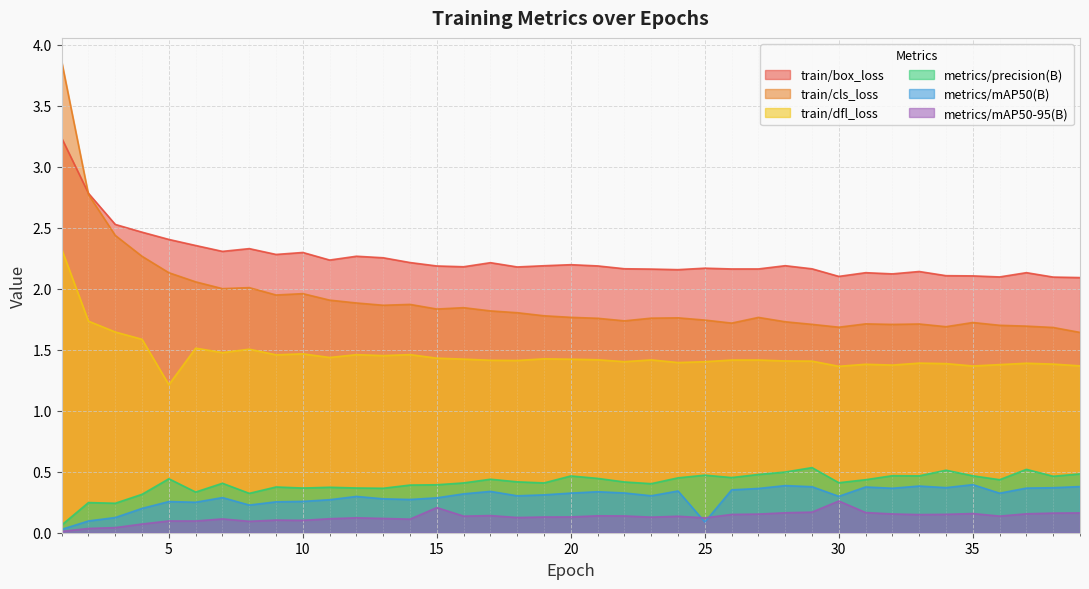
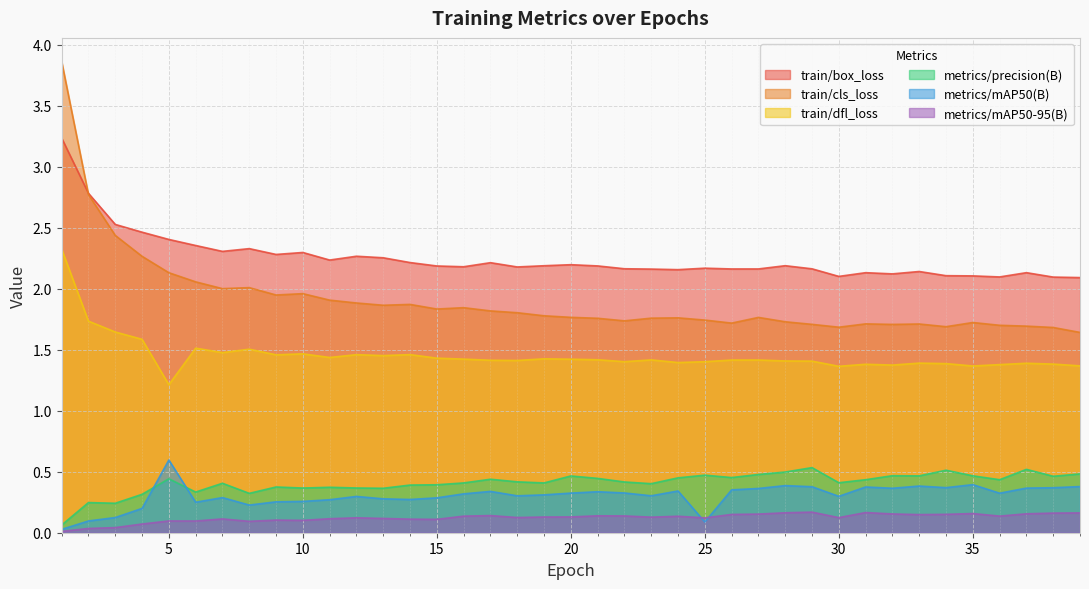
  {
    "train/dfl_loss": {
      "5": 1.21,
      "10": 1.47,
      "15": 1.43,
      "20": 1.42,
      "25": 1.40,
      "30": 1.36,
      "35": 1.37
    },
    "metrics/precision(B)": {
      "5": 0.44,
      "10": 0.37,
      "15": 0.39,
      "20": 0.47,
      "25": 0.47,
      "30": 0.41,
      "35": 0.47
    },
    "metrics/mAP50(B)": {
-     "5": 0.26,
+     "5": 0.60,
      "10": 0.26,
      "15": 0.29,
      "20": 0.32,
      "25": 0.09,
      "30": 0.30,
      "35": 0.39
    },
    "metrics/mAP50-95(B)": {
      "5": 0.10,
      "10": 0.10,
-     "15": 0.21,
+     "15": 0.11,
      "20": 0.13,
      "25": 0.12,
-     "30": 0.26,
+     "30": 0.12,
      "35": 0.16
    }
  }
